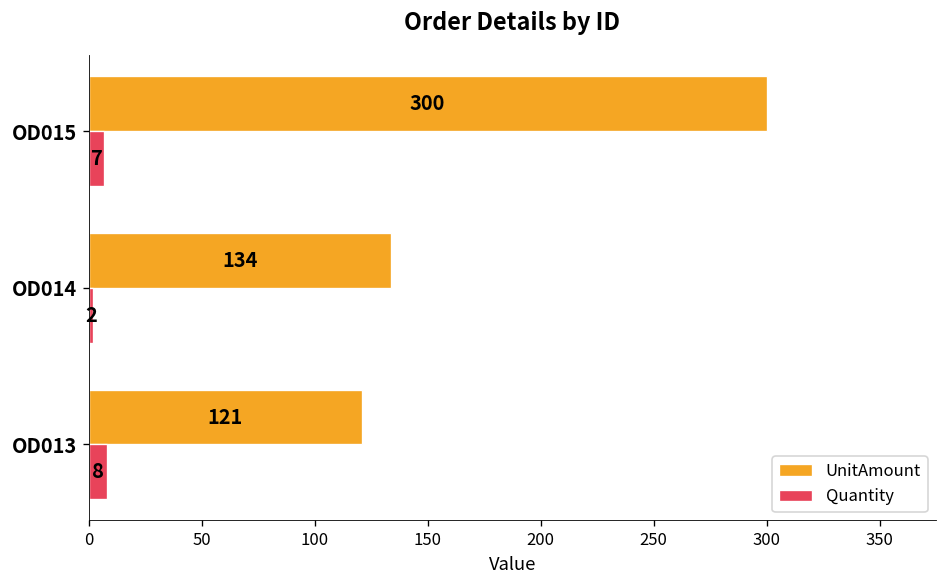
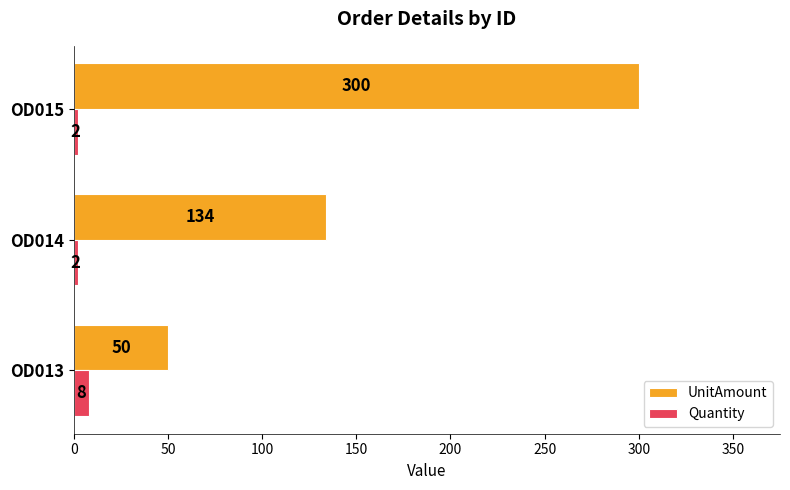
  {
    "UnitAmount": {
      "OD015": 300,
      "OD014": 134,
-     "OD013": 121
+     "OD013": 50
    },
    "Quantity": {
-     "OD015": 7,
+     "OD015": 2,
      "OD014": 2,
      "OD013": 8
    }
  }
